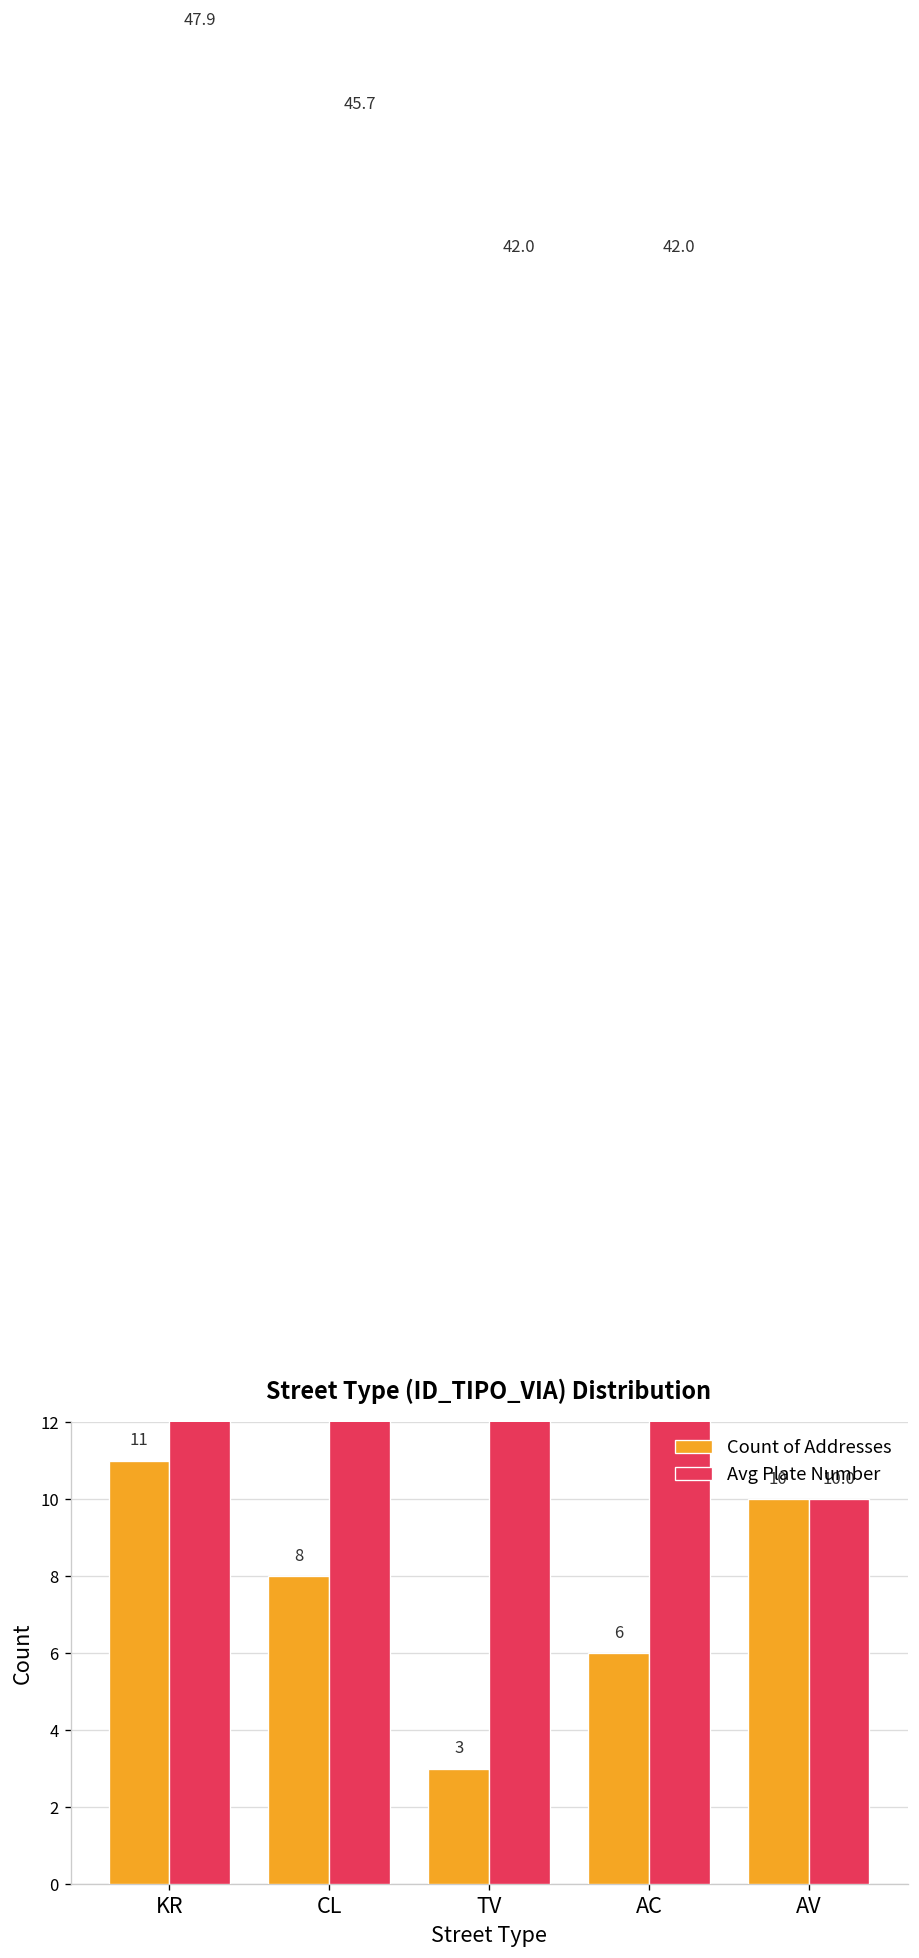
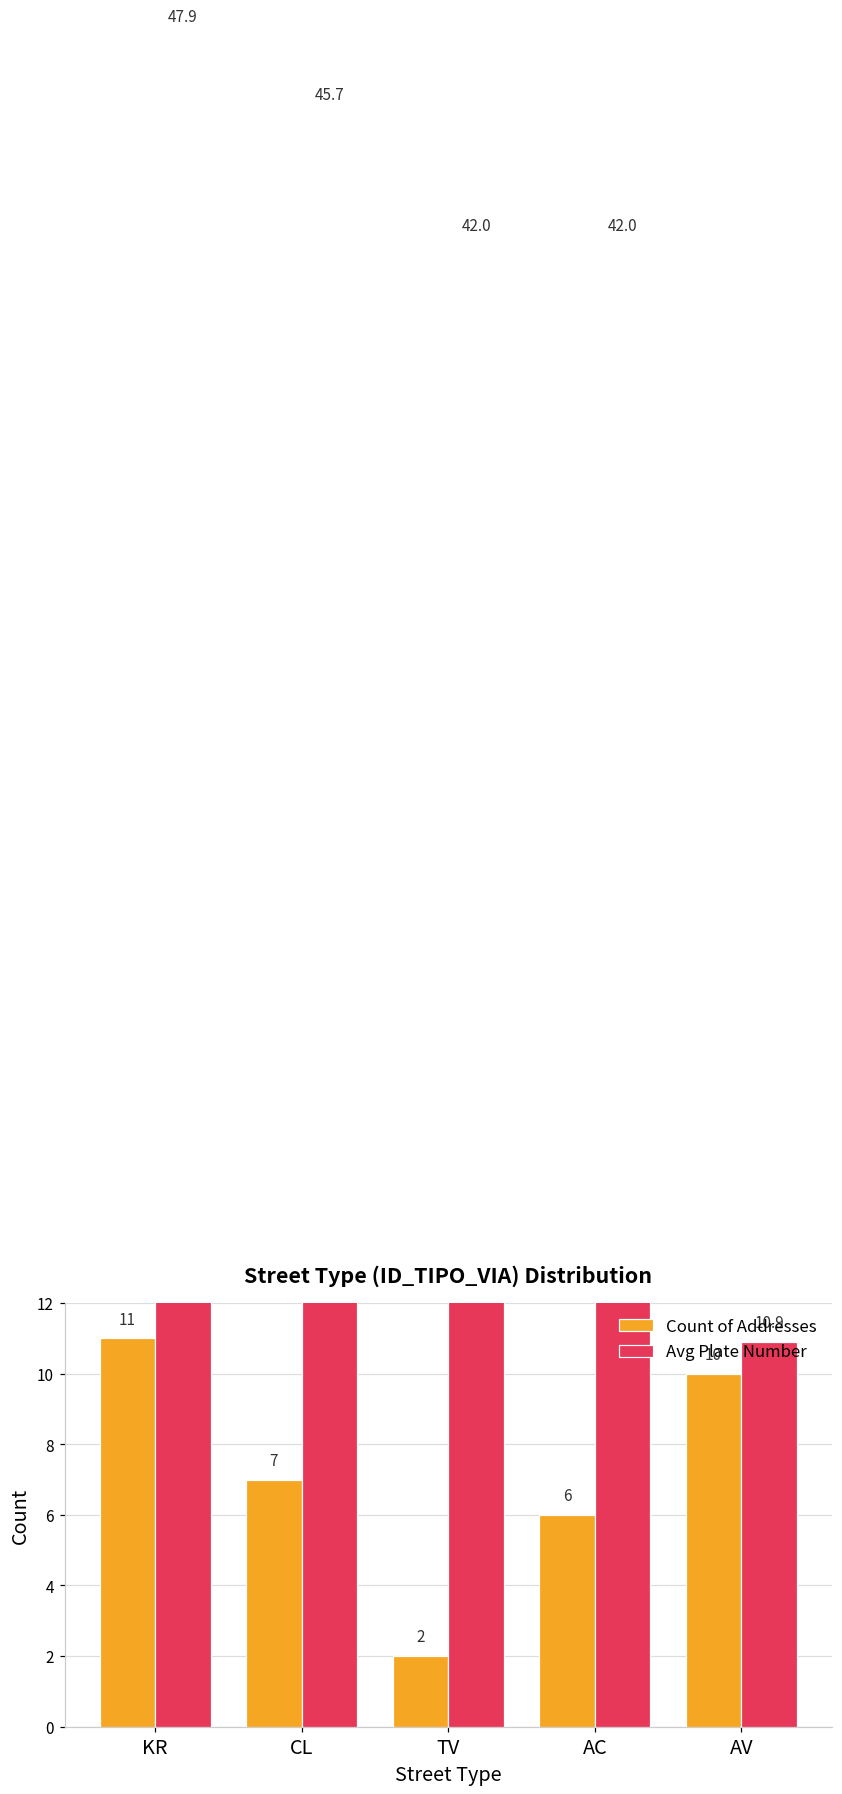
  {
    "Count of Addresses": {
      "KR": 11,
-     "CL": 8,
-     "TV": 3,
+     "CL": 7,
+     "TV": 2,
      "AC": 6,
      "AV": 10
    },
    "Avg Plate Number": {
-     "AV": 10.0
+     "AV": 10.9
    }
  }
